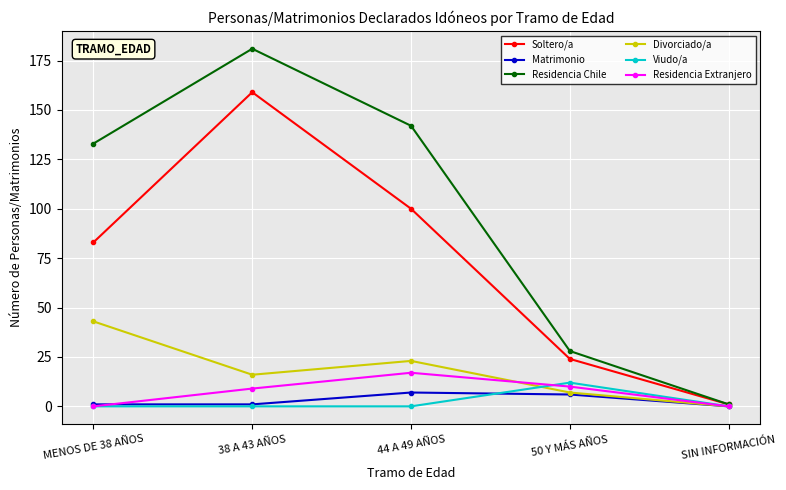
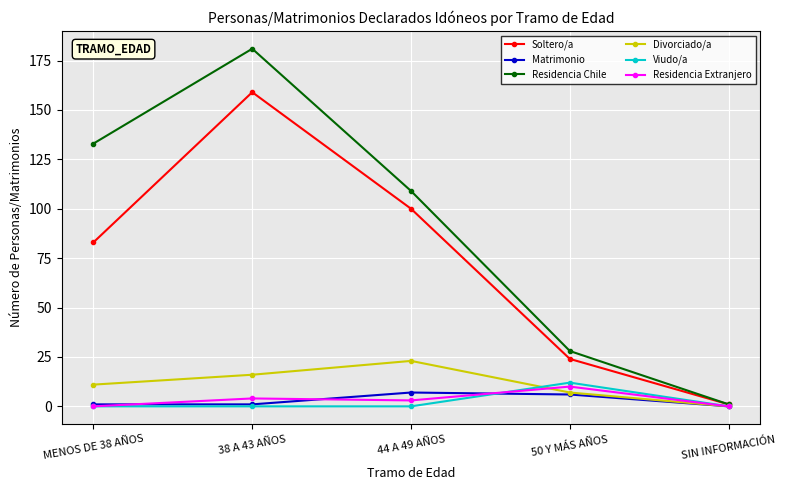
  {
    "Soltero/a": {
      "MENOS DE 38 AÑOS": 83,
      "38 A 43 AÑOS": 159,
      "44 A 49 AÑOS": 100,
      "50 Y MÁS AÑOS": 24
    },
    "Matrimonio": {
      "44 A 49 AÑOS": 7
    },
    "Residencia Chile": {
      "MENOS DE 38 AÑOS": 133,
      "38 A 43 AÑOS": 181,
-     "44 A 49 AÑOS": 142,
+     "44 A 49 AÑOS": 109,
      "50 Y MÁS AÑOS": 28
    },
    "Divorciado/a": {
-     "MENOS DE 38 AÑOS": 43,
+     "MENOS DE 38 AÑOS": 11,
      "38 A 43 AÑOS": 16,
      "44 A 49 AÑOS": 23
    },
    "Viudo/a": {
      "44 A 49 AÑOS": 0,
      "50 Y MÁS AÑOS": 12
    },
    "Residencia Extranjero": {
-     "38 A 43 AÑOS": 9,
-     "44 A 49 AÑOS": 17,
+     "38 A 43 AÑOS": 4,
+     "44 A 49 AÑOS": 3,
      "50 Y MÁS AÑOS": 10
    }
  }
